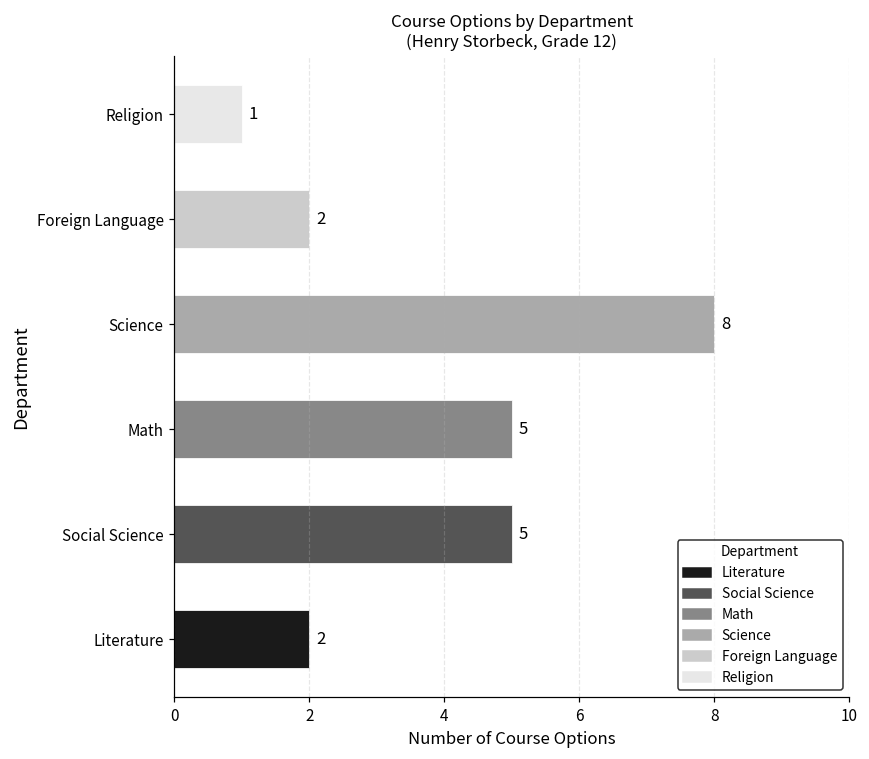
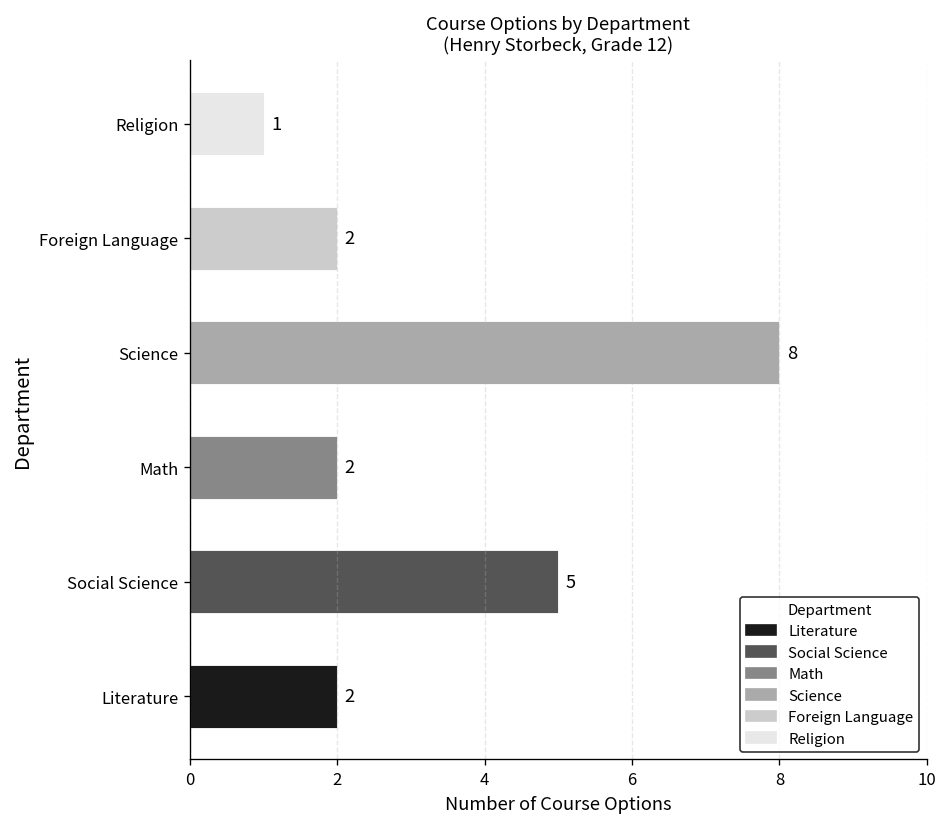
  {
    "Religion": 1,
    "Foreign Language": 2,
    "Science": 8,
-   "Math": 5,
+   "Math": 2,
    "Social Science": 5,
    "Literature": 2
  }
